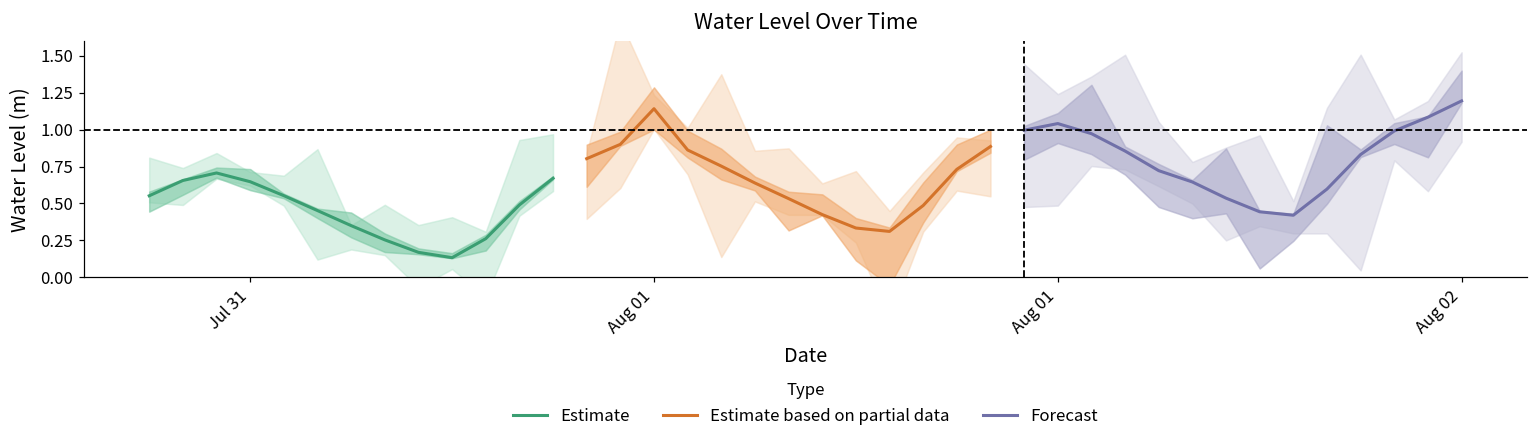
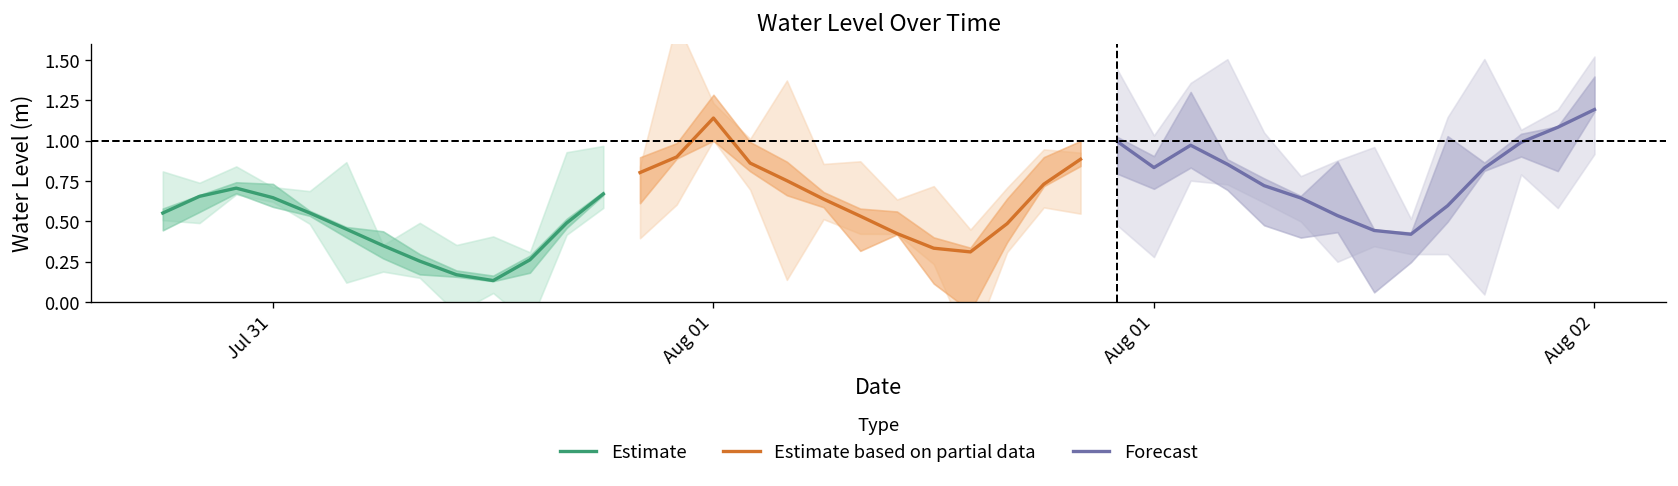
  {
    "Estimate": {
      "Jul 31": 0.65
    },
    "Estimate based on partial data": {
      "Aug 01": 1.14
    },
    "Forecast": {
-     "Aug 01": 1.04,
+     "Aug 01": 0.83,
      "Aug 02": 1.19
    }
  }
